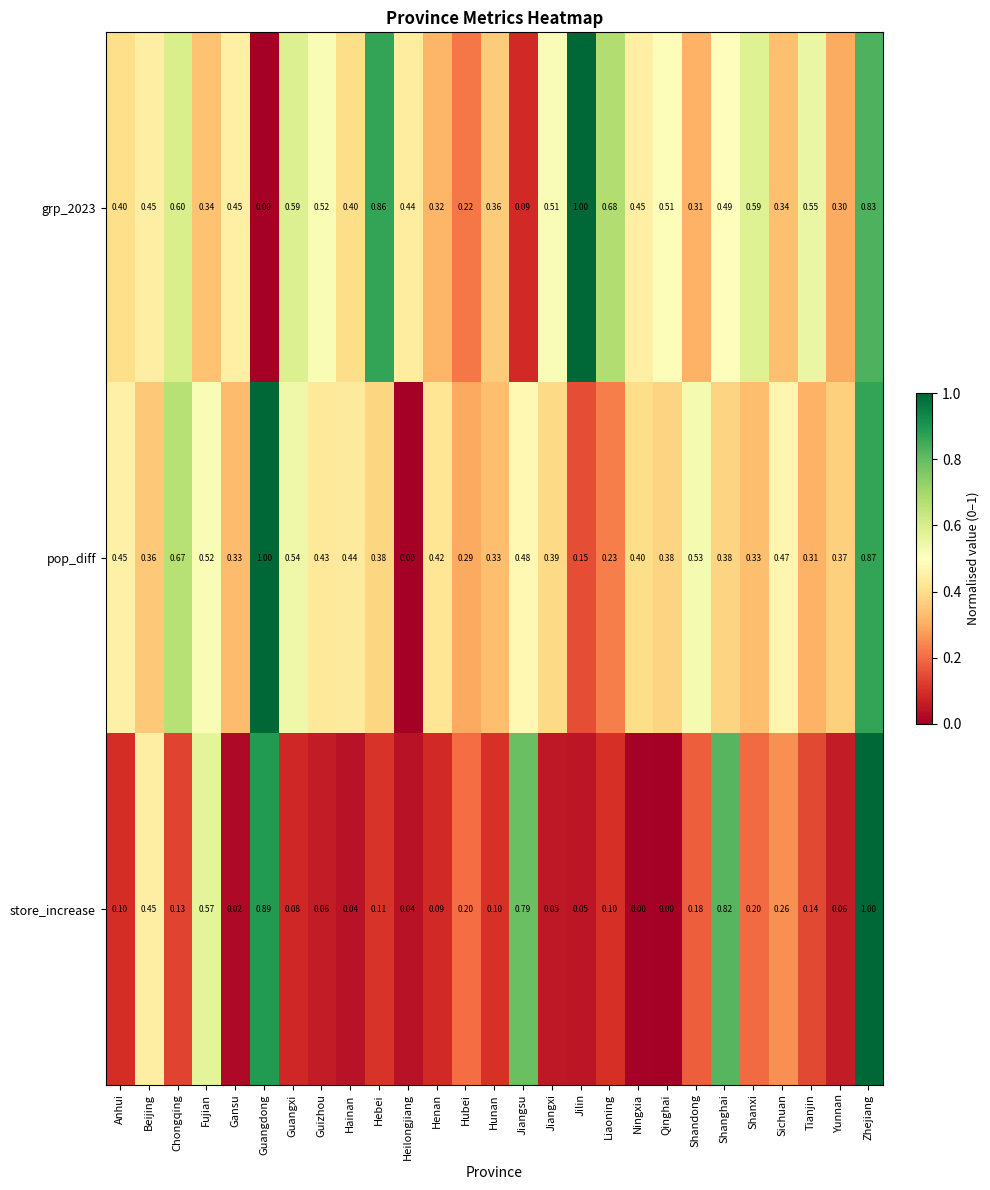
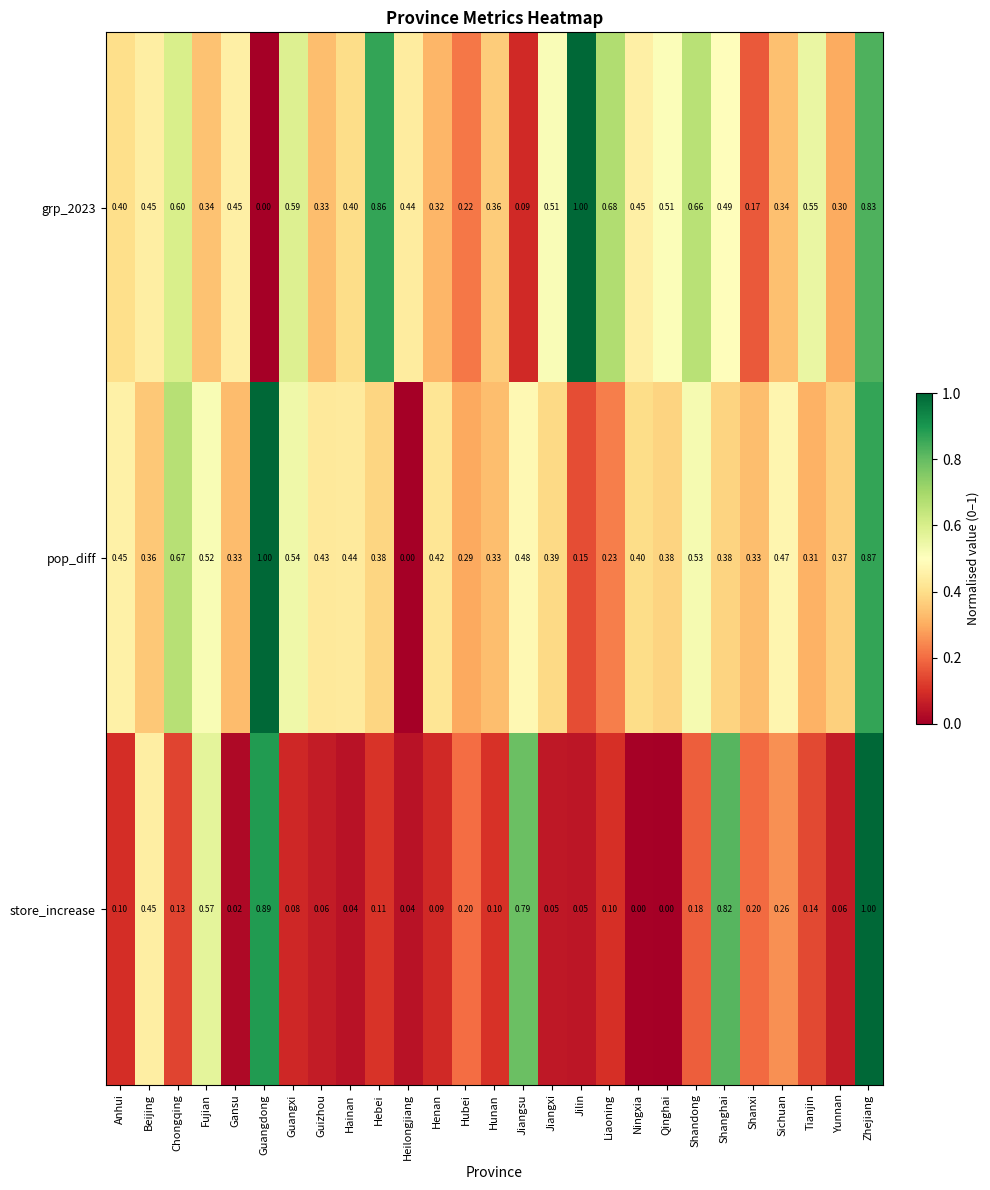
  {
    "grp_2023": {
      "Anhui": 0.40,
      "Beijing": 0.45,
      "Chongqing": 0.60,
      "Fujian": 0.34,
      "Gansu": 0.45,
      "Guangdong": 0.00,
      "Guangxi": 0.59,
-     "Guizhou": 0.52,
+     "Guizhou": 0.33,
      "Hainan": 0.40,
      "Hebei": 0.86,
      "Heilongjiang": 0.44,
      "Henan": 0.32,
      "Hubei": 0.22,
      "Hunan": 0.36,
      "Jiangsu": 0.09,
      "Jiangxi": 0.51,
      "Jilin": 1.00,
      "Liaoning": 0.68,
      "Ningxia": 0.45,
      "Qinghai": 0.51,
-     "Shandong": 0.31,
+     "Shandong": 0.66,
      "Shanghai": 0.49,
-     "Shanxi": 0.59,
+     "Shanxi": 0.17,
      "Sichuan": 0.34,
      "Tianjin": 0.55,
      "Yunnan": 0.30,
      "Zhejiang": 0.83
    },
    "pop_diff": {
      "Anhui": 0.45,
      "Beijing": 0.36,
      "Chongqing": 0.67,
      "Fujian": 0.52,
      "Gansu": 0.33,
      "Guangdong": 1.00,
      "Guangxi": 0.54,
      "Guizhou": 0.43,
      "Hainan": 0.44,
      "Hebei": 0.38,
      "Heilongjiang": 0.00,
      "Henan": 0.42,
      "Hubei": 0.29,
      "Hunan": 0.33,
      "Jiangsu": 0.48,
      "Jiangxi": 0.39,
      "Jilin": 0.15,
      "Liaoning": 0.23,
      "Ningxia": 0.40,
      "Qinghai": 0.38,
      "Shandong": 0.53,
      "Shanghai": 0.38,
      "Shanxi": 0.33,
      "Sichuan": 0.47,
      "Tianjin": 0.31,
      "Yunnan": 0.37,
      "Zhejiang": 0.87
    },
    "store_increase": {
      "Anhui": 0.10,
      "Beijing": 0.45,
      "Chongqing": 0.13,
      "Fujian": 0.57,
      "Gansu": 0.02,
      "Guangdong": 0.89,
      "Guangxi": 0.08,
      "Guizhou": 0.06,
      "Hainan": 0.04,
      "Hebei": 0.11,
      "Heilongjiang": 0.04,
      "Henan": 0.09,
      "Hubei": 0.20,
      "Hunan": 0.10,
      "Jiangsu": 0.79,
      "Jiangxi": 0.05,
      "Jilin": 0.05,
      "Liaoning": 0.10,
      "Ningxia": 0.00,
      "Qinghai": 0.00,
      "Shandong": 0.18,
      "Shanghai": 0.82,
      "Shanxi": 0.20,
      "Sichuan": 0.26,
      "Tianjin": 0.14,
      "Yunnan": 0.06,
      "Zhejiang": 1.00
    }
  }
